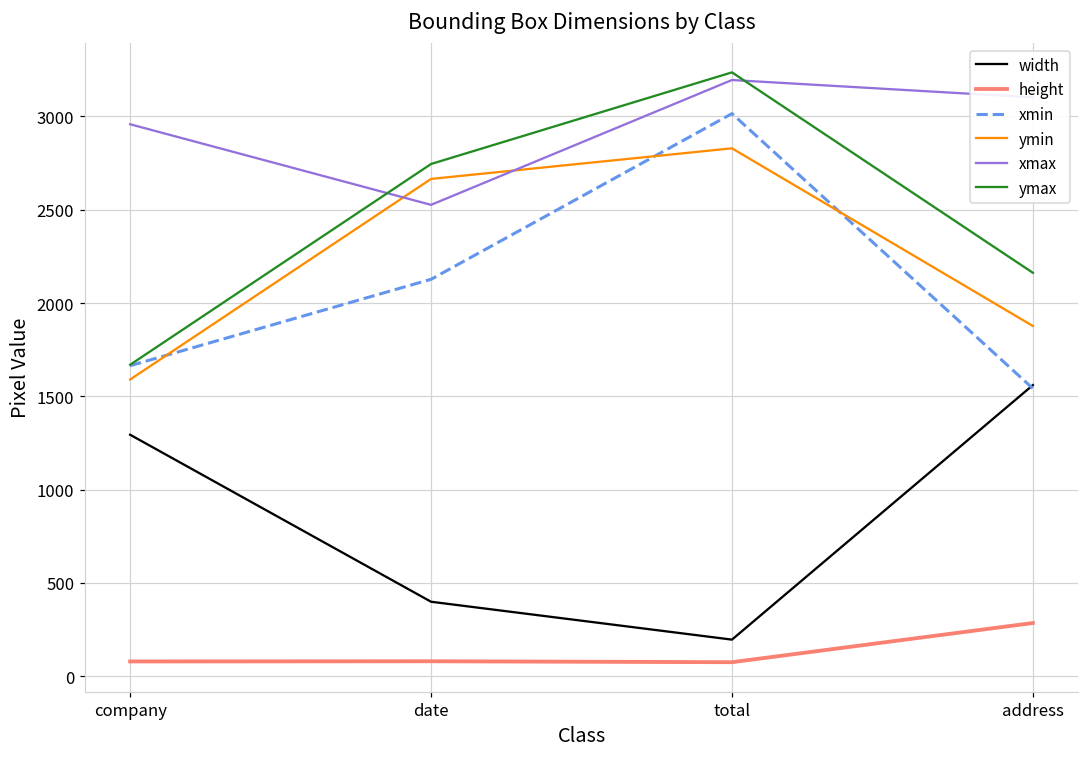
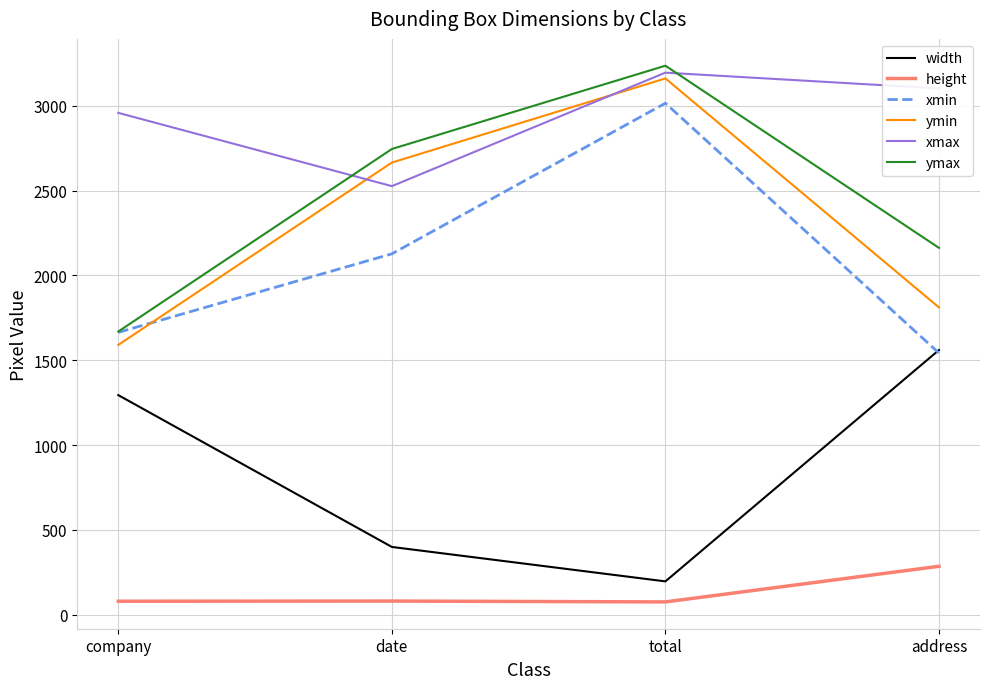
  {
    "width": {
      "company": 1290,
      "date": 400,
      "total": 200,
      "address": 1560
    },
    "height": {
      "company": 80,
      "date": 80,
      "total": 80,
      "address": 290
    },
    "xmin": {
      "date": 2130,
      "total": 3020,
      "address": 1540
    },
    "ymin": {
      "company": 1590,
      "date": 2670,
-     "total": 2830,
-     "address": 1880
+     "total": 3160,
+     "address": 1810
    },
    "xmax": {
      "company": 2960,
      "date": 2530,
      "total": 3200
    },
    "ymax": {
      "date": 2750,
      "total": 3240,
      "address": 2160
    }
  }
